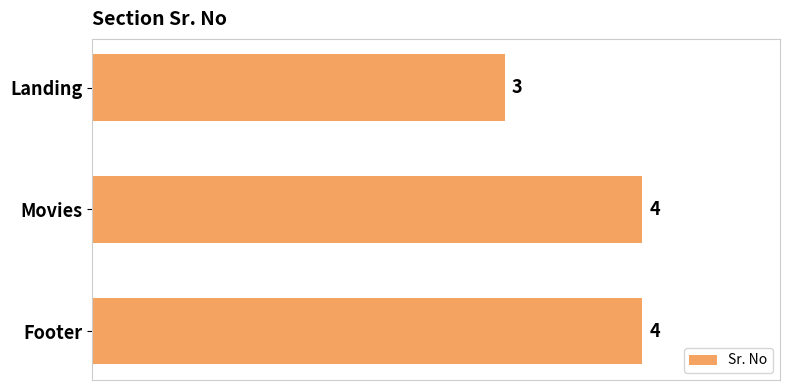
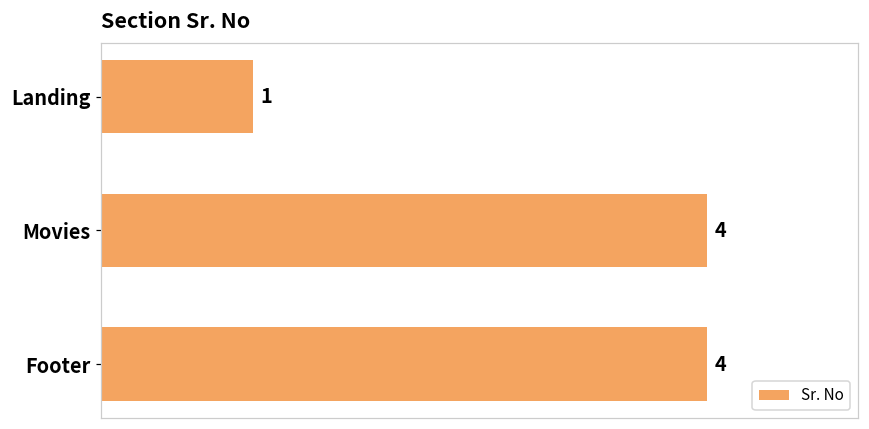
  {
-   "Landing": 3,
+   "Landing": 1,
    "Movies": 4,
    "Footer": 4
  }
